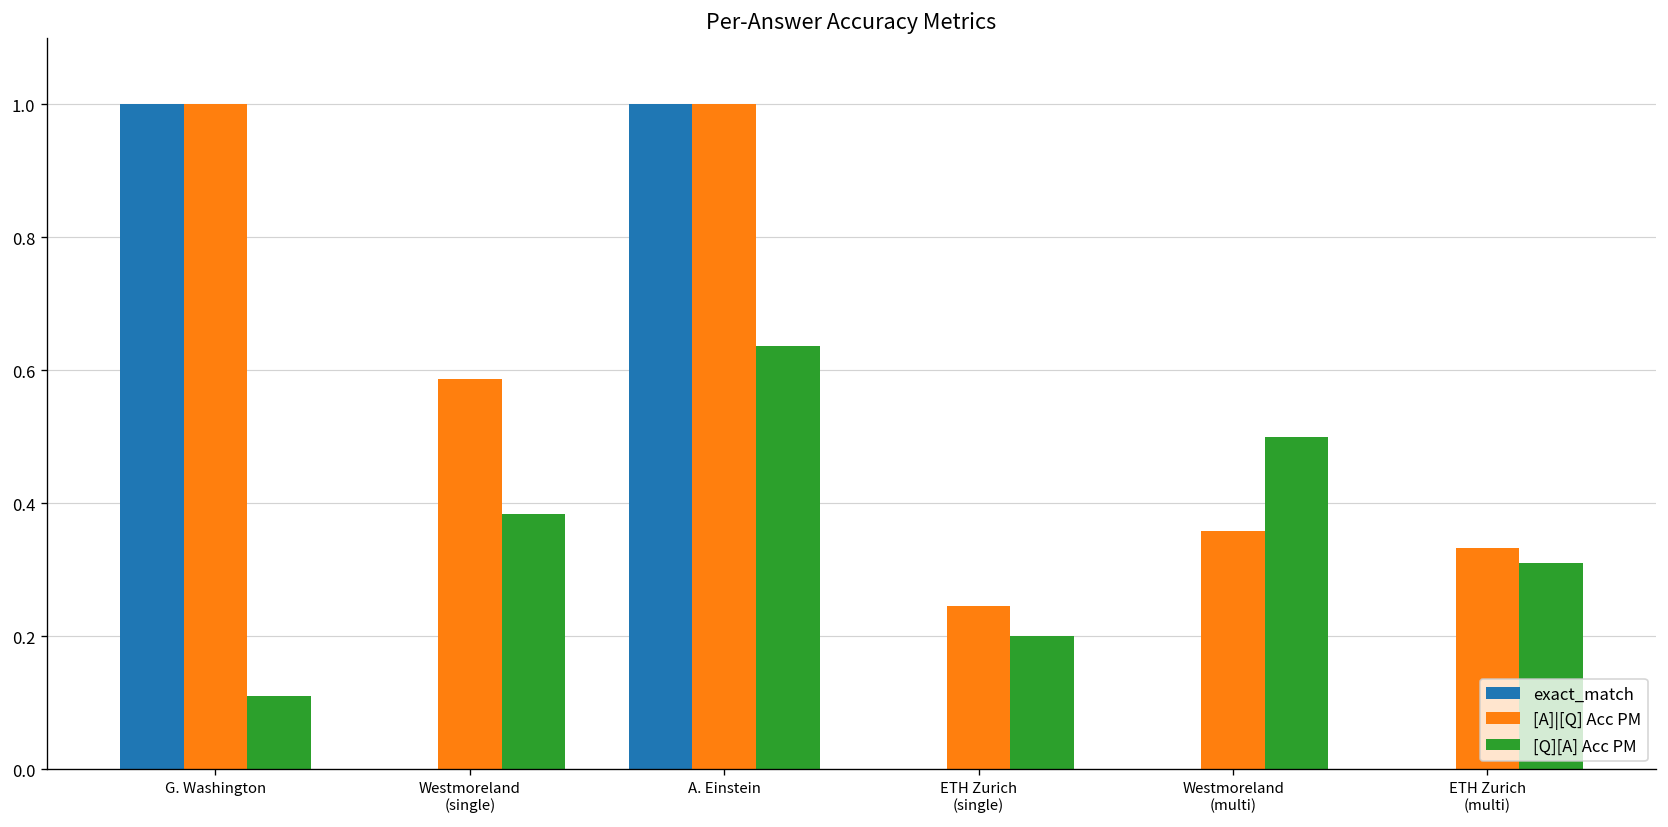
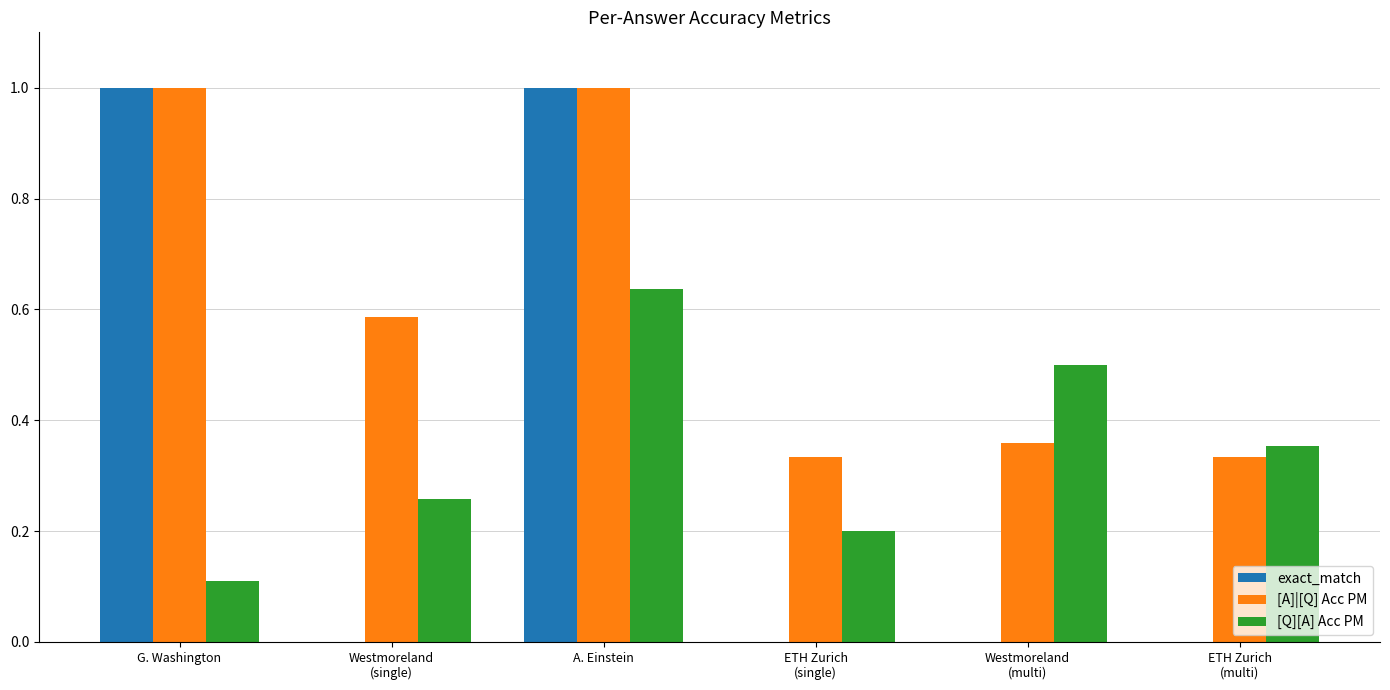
  {
    "exact_match": {
      "G. Washington": 1.00,
      "Westmoreland (single)": 0.00,
      "A. Einstein": 1.00,
      "ETH Zurich (single)": 0.00,
      "Westmoreland (multi)": 0.00,
      "ETH Zurich (multi)": 0.00
    },
    "[A]|[Q] Acc PM": {
      "G. Washington": 1.00,
      "Westmoreland (single)": 0.59,
      "A. Einstein": 1.00,
-     "ETH Zurich (single)": 0.25,
+     "ETH Zurich (single)": 0.33,
      "Westmoreland (multi)": 0.36,
      "ETH Zurich (multi)": 0.33
    },
    "[Q][A] Acc PM": {
      "G. Washington": 0.11,
-     "Westmoreland (single)": 0.38,
+     "Westmoreland (single)": 0.26,
      "A. Einstein": 0.64,
      "ETH Zurich (single)": 0.20,
      "Westmoreland (multi)": 0.50,
-     "ETH Zurich (multi)": 0.31
+     "ETH Zurich (multi)": 0.35
    }
  }
